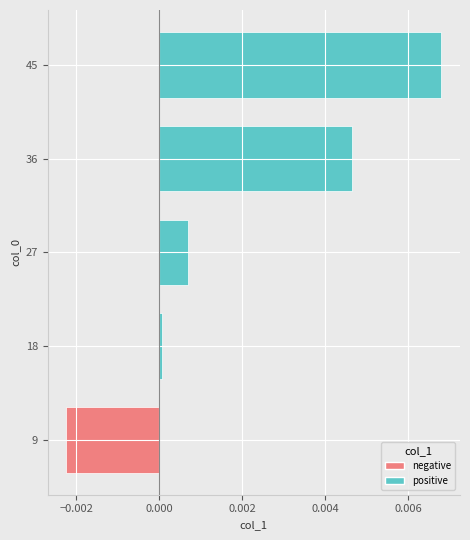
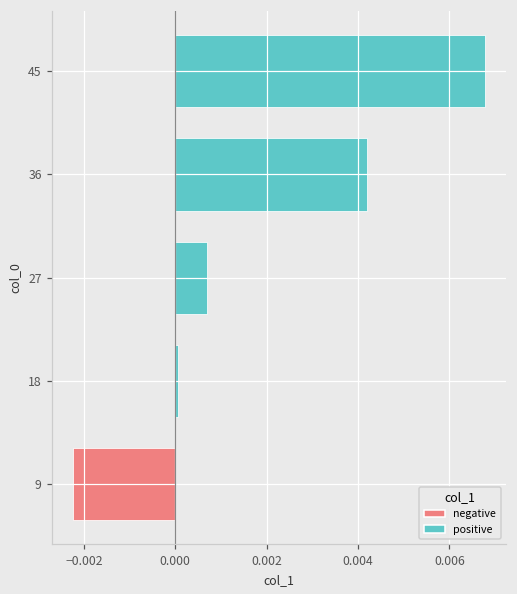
  {
    "45": 0.0068,
-   "36": 0.0046,
+   "36": 0.0042,
    "27": 0.0007,
    "18": 0.0001,
    "9": -0.0022
  }
